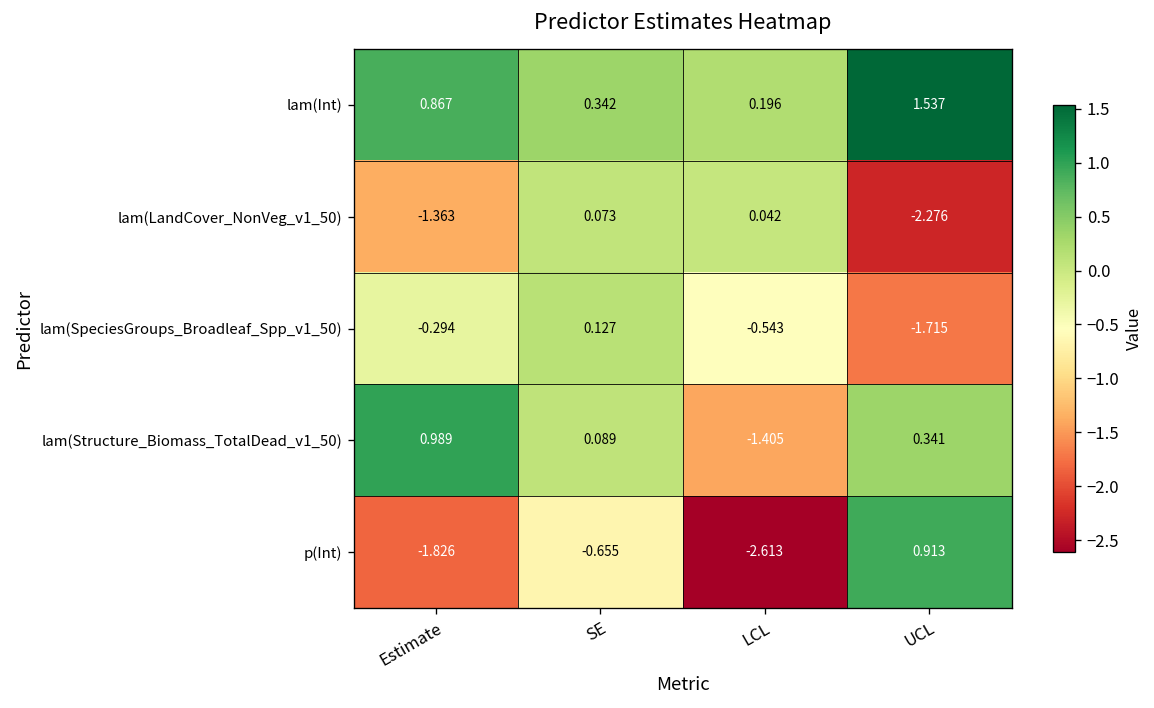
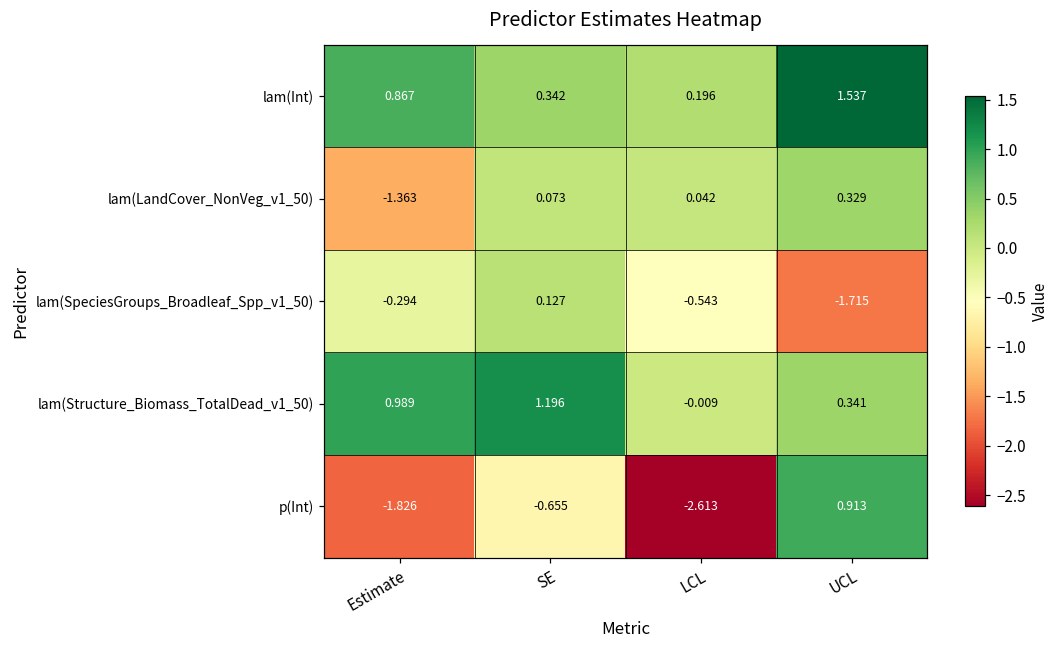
  {
    "lam(Int)": {
      "Estimate": 0.867,
      "SE": 0.342,
      "LCL": 0.196,
      "UCL": 1.537
    },
    "lam(LandCover_NonVeg_v1_50)": {
      "Estimate": -1.363,
      "SE": 0.073,
      "LCL": 0.042,
-     "UCL": -2.276
+     "UCL": 0.329
    },
    "lam(SpeciesGroups_Broadleaf_Spp_v1_50)": {
      "Estimate": -0.294,
      "SE": 0.127,
      "LCL": -0.543,
      "UCL": -1.715
    },
    "lam(Structure_Biomass_TotalDead_v1_50)": {
      "Estimate": 0.989,
-     "SE": 0.089,
-     "LCL": -1.405,
+     "SE": 1.196,
+     "LCL": -0.009,
      "UCL": 0.341
    },
    "p(Int)": {
      "Estimate": -1.826,
      "SE": -0.655,
      "LCL": -2.613,
      "UCL": 0.913
    }
  }
